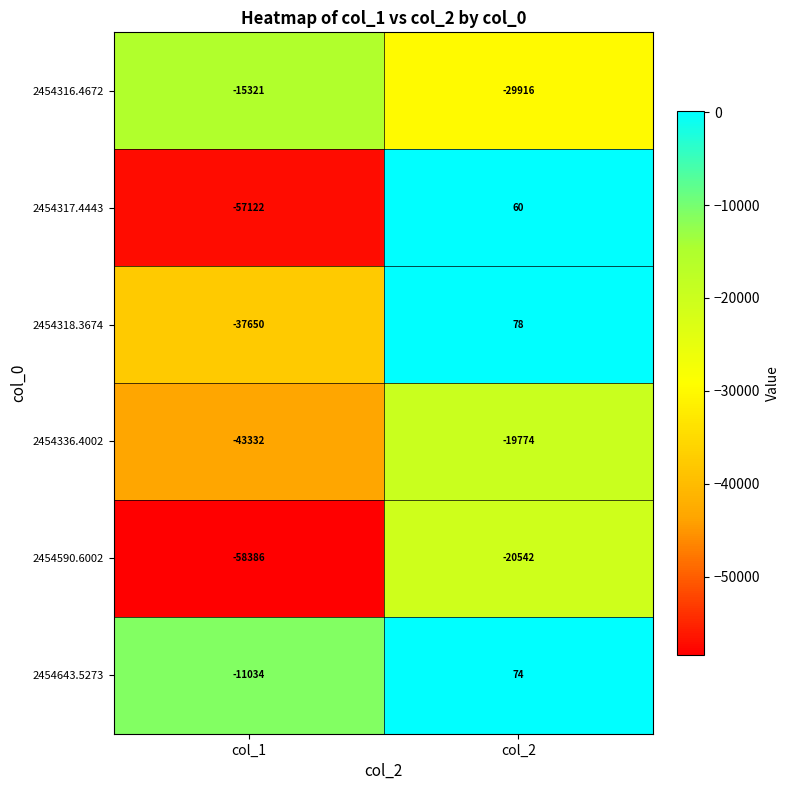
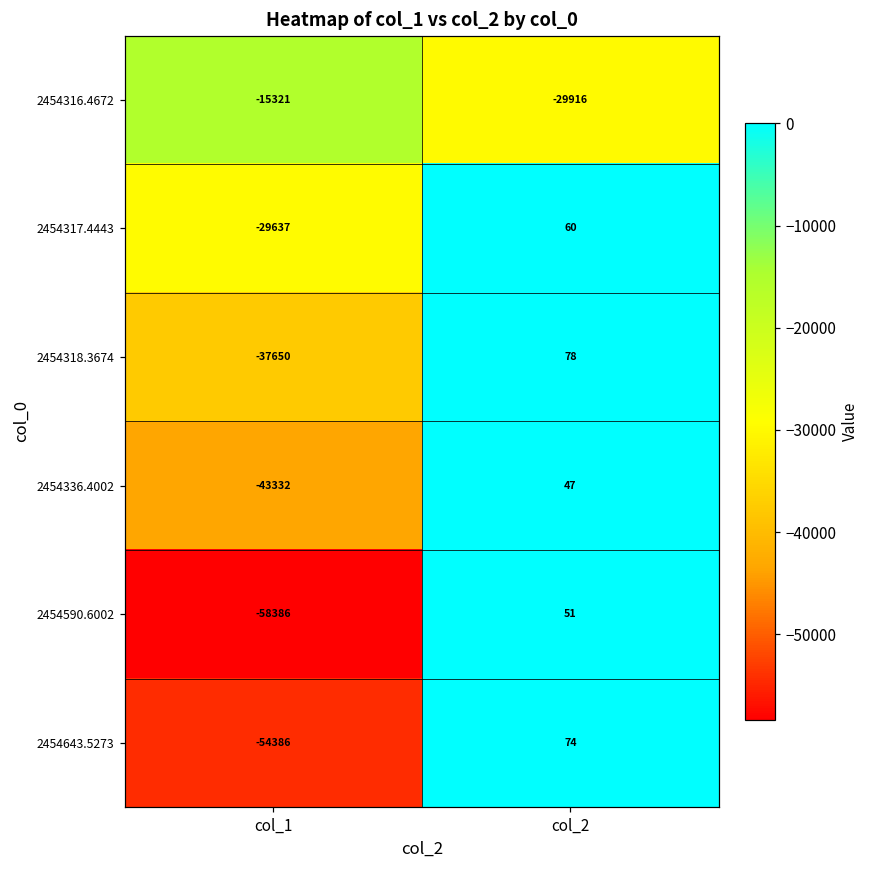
  {
    "2454316.4672": {
      "col_1": -15321,
      "col_2": -29916
    },
    "2454317.4443": {
-     "col_1": -57122,
+     "col_1": -29637,
      "col_2": 60
    },
    "2454318.3674": {
      "col_1": -37650,
      "col_2": 78
    },
    "2454336.4002": {
      "col_1": -43332,
-     "col_2": -19774
+     "col_2": 47
    },
    "2454590.6002": {
      "col_1": -58386,
-     "col_2": -20542
+     "col_2": 51
    },
    "2454643.5273": {
-     "col_1": -11034,
+     "col_1": -54386,
      "col_2": 74
    }
  }
